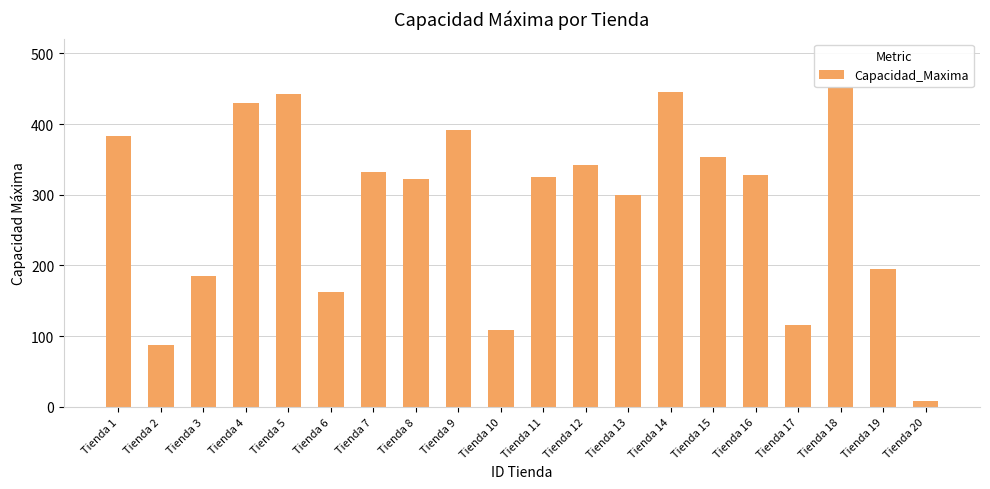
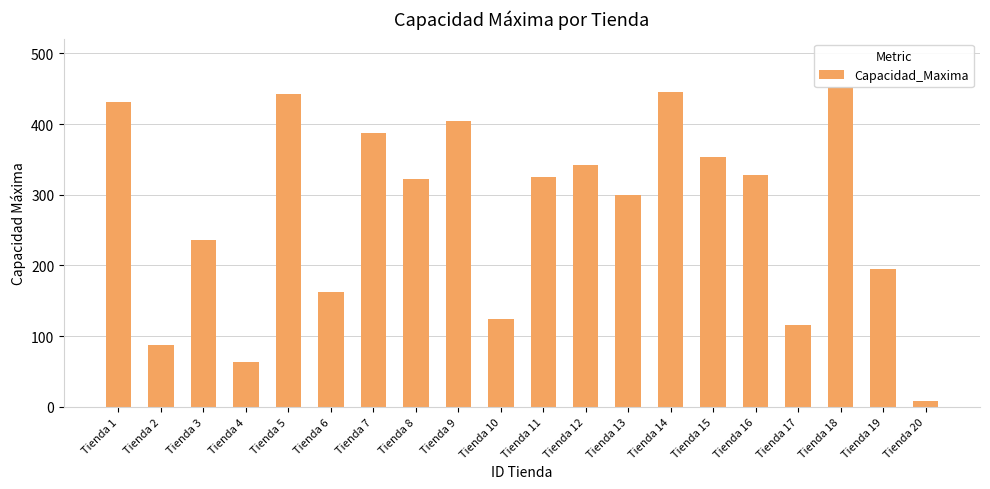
  {
-   "Tienda 1": 380,
+   "Tienda 1": 430,
    "Tienda 2": 90,
-   "Tienda 3": 190,
-   "Tienda 4": 430,
+   "Tienda 3": 240,
+   "Tienda 4": 60,
    "Tienda 5": 440,
    "Tienda 6": 160,
-   "Tienda 7": 330,
+   "Tienda 7": 390,
    "Tienda 8": 320,
-   "Tienda 9": 390,
-   "Tienda 10": 110,
+   "Tienda 9": 400,
+   "Tienda 10": 120,
    "Tienda 11": 330,
    "Tienda 12": 340,
    "Tienda 13": 300,
    "Tienda 14": 450,
    "Tienda 15": 350,
    "Tienda 16": 330,
    "Tienda 17": 120,
    "Tienda 19": 200,
    "Tienda 20": 10
  }
